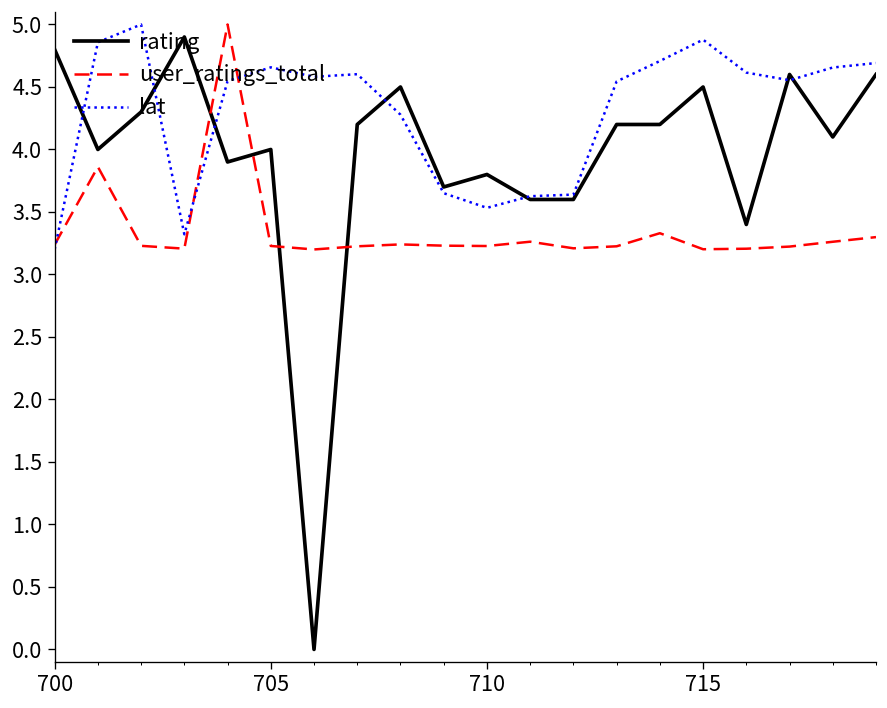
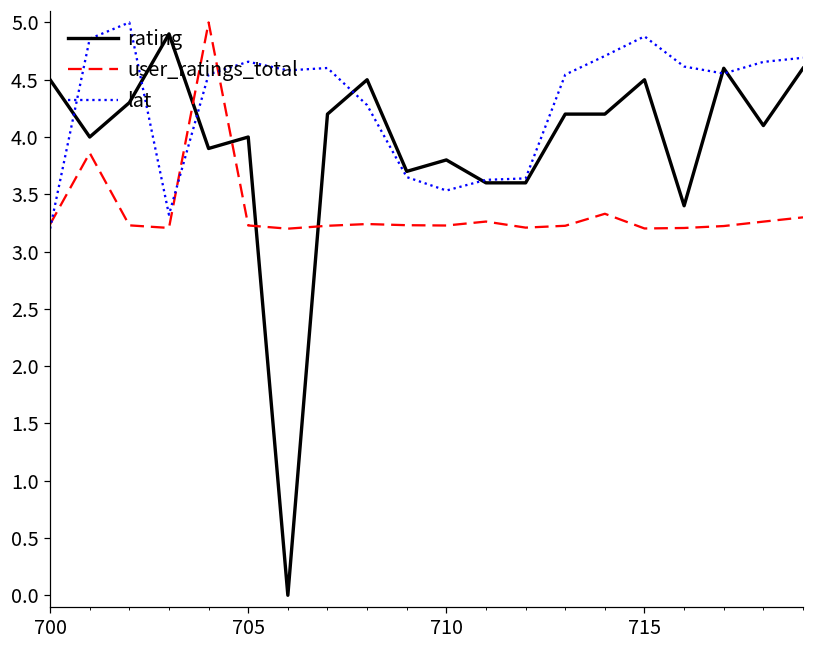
  {
    "rating": {
-     "700": 4.8,
+     "700": 4.5,
      "705": 4.0,
      "710": 3.8,
      "715": 4.5
    },
    "user_ratings_total": {
      "700": 3.24,
      "705": 3.23,
      "710": 3.23,
      "715": 3.2
    },
    "lat": {
      "700": 3.2,
      "705": 4.66,
      "710": 3.53,
      "715": 4.9
    }
  }
